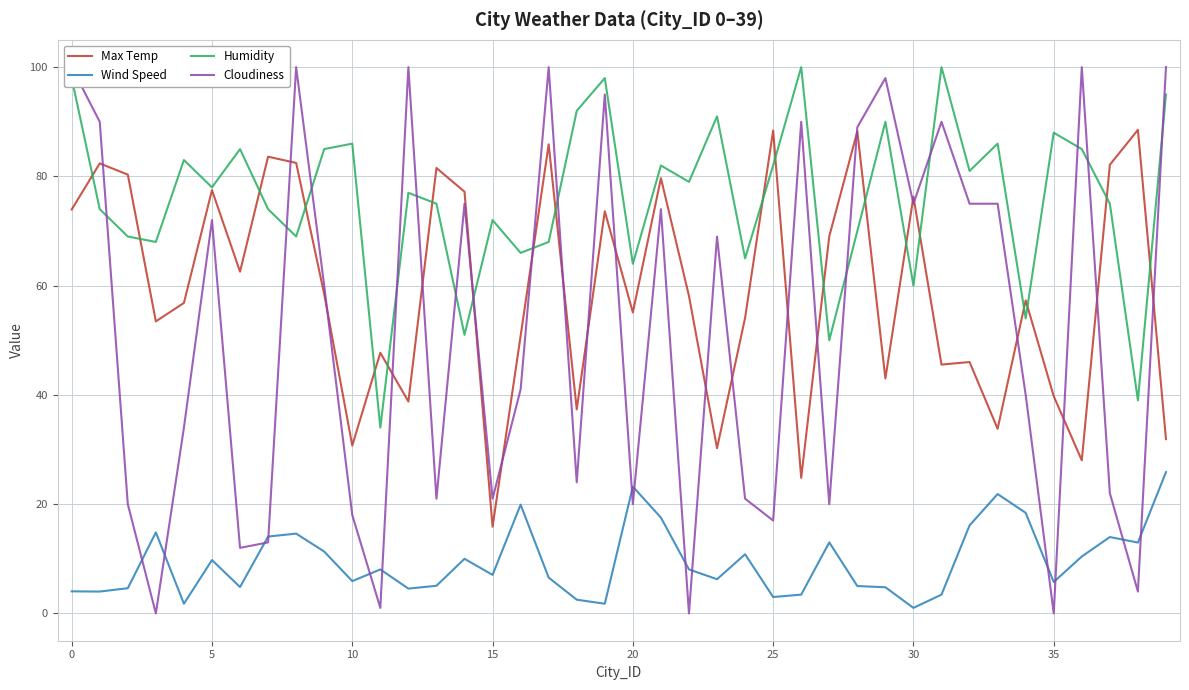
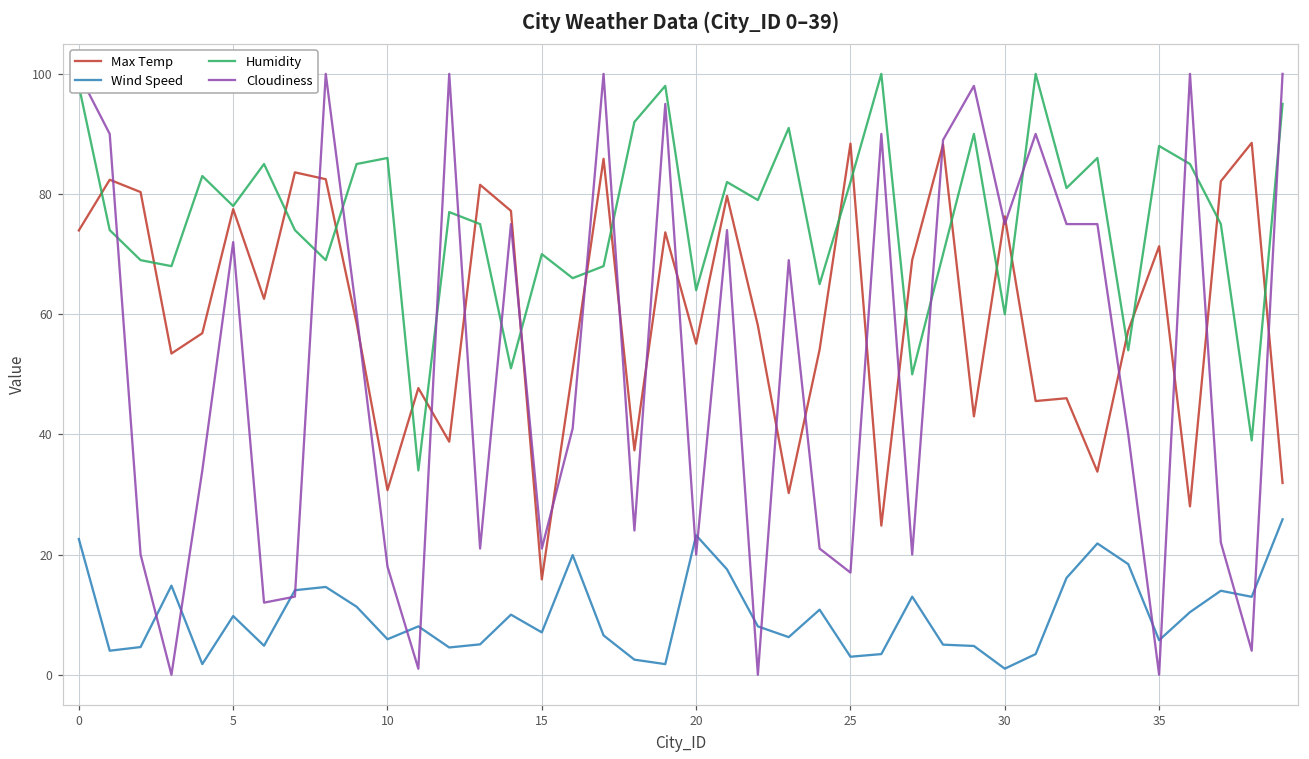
  {
    "Max Temp": {
      "0": 74,
      "5": 77,
      "10": 31,
      "15": 16,
      "20": 55,
      "25": 88,
      "30": 76,
-     "35": 40
+     "35": 71
    },
    "Wind Speed": {
-     "0": 4,
+     "0": 23,
      "5": 10,
      "10": 6,
      "15": 7,
      "20": 23,
      "25": 3,
      "30": 1,
      "35": 6
    },
    "Humidity": {
      "5": 78,
      "10": 86,
-     "15": 72,
+     "15": 70,
      "20": 64,
      "25": 82,
      "30": 60,
      "35": 88
    },
    "Cloudiness": {
      "5": 72,
      "10": 18,
      "15": 21,
      "20": 20,
      "25": 17,
      "30": 75,
      "35": 0
    }
  }
